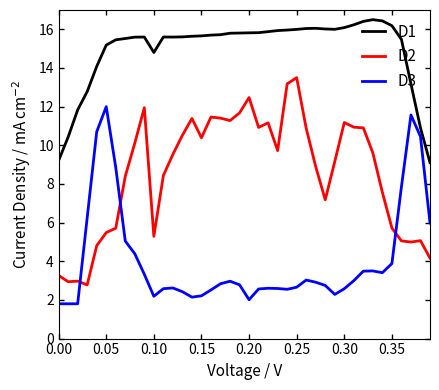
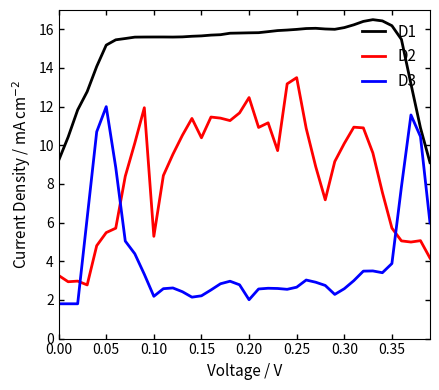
  {
    "D1": {
      "0.00": 9.2,
      "0.05": 15.2,
-     "0.10": 14.8,
+     "0.10": 15.6,
      "0.15": 15.7,
      "0.20": 15.8,
      "0.25": 16.0,
      "0.30": 16.1,
      "0.35": 16.2
    },
    "D2": {
      "0.00": 3.3,
      "0.05": 5.5,
      "0.10": 5.3,
      "0.15": 10.4,
      "0.20": 12.5,
      "0.25": 13.5,
-     "0.30": 11.2,
+     "0.30": 10.1,
      "0.35": 5.7
    },
    "D3": {
      "0.00": 1.8,
      "0.05": 12.0,
      "0.10": 2.2,
      "0.15": 2.2,
      "0.20": 2.0,
      "0.25": 2.7,
      "0.30": 2.6,
      "0.35": 3.9
    }
  }
